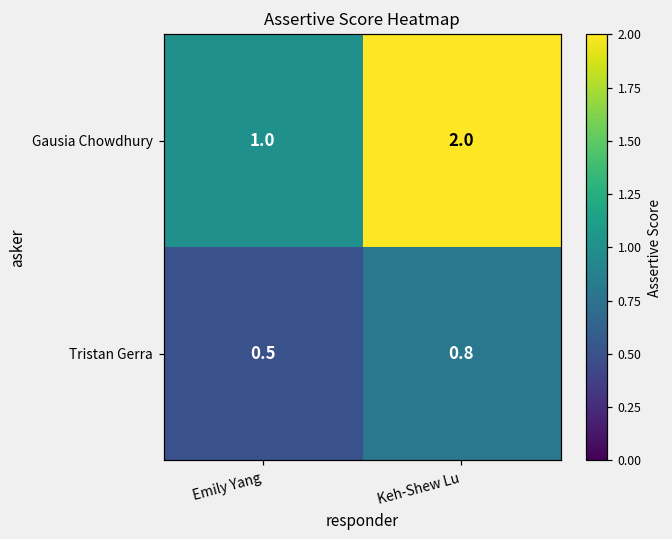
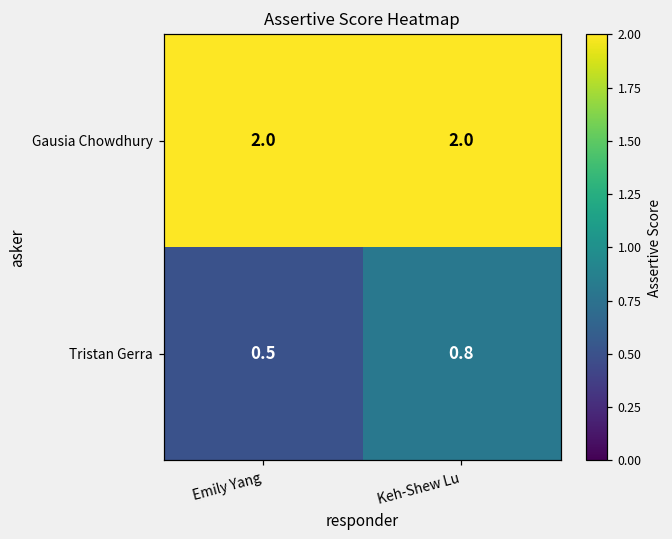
  {
    "Gausia Chowdhury": {
-     "Emily Yang": 1.0,
+     "Emily Yang": 2.0,
      "Keh-Shew Lu": 2.0
    },
    "Tristan Gerra": {
      "Emily Yang": 0.5,
      "Keh-Shew Lu": 0.8
    }
  }
